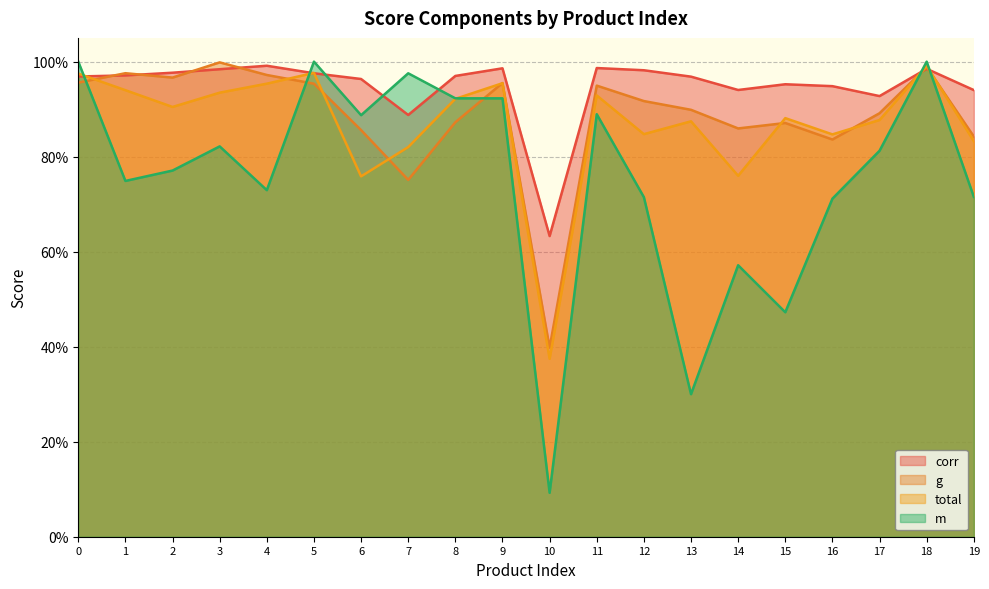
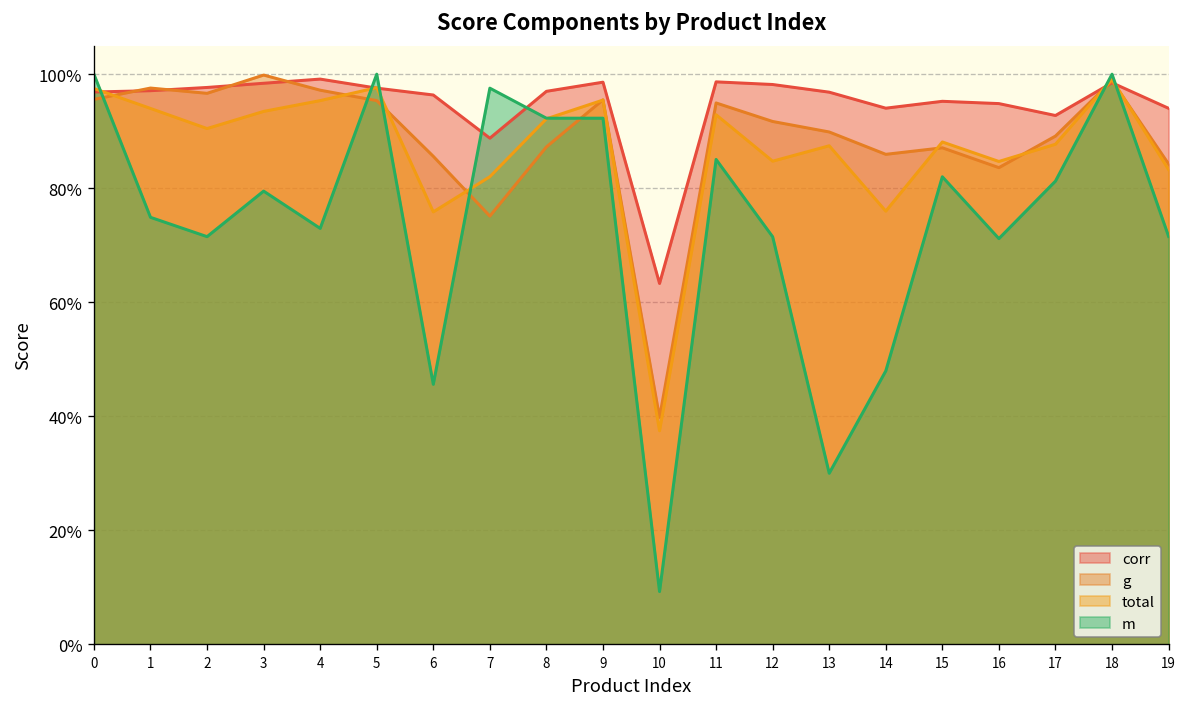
  {
    "m": {
      "0": "100%",
      "1": "75%",
-     "2": "77%",
-     "3": "82%",
+     "2": "72%",
+     "3": "79%",
      "4": "73%",
      "5": "100%",
-     "6": "89%",
+     "6": "46%",
      "7": "98%",
      "9": "92%",
      "10": "9%",
-     "11": "89%",
+     "11": "85%",
      "12": "71%",
      "13": "30%",
-     "14": "57%",
-     "15": "47%",
+     "14": "48%",
+     "15": "82%",
      "16": "71%",
      "17": "81%",
      "18": "100%",
      "19": "72%"
    }
  }
